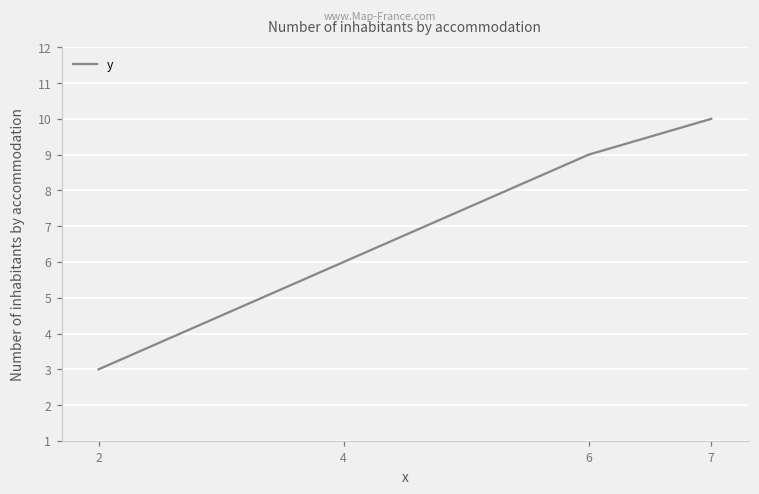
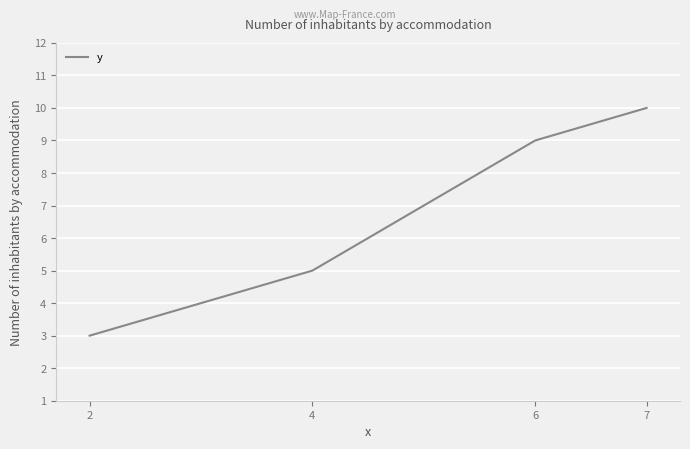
  {
    "2": 3,
-   "4": 6,
+   "4": 5,
    "6": 9,
    "7": 10
  }
